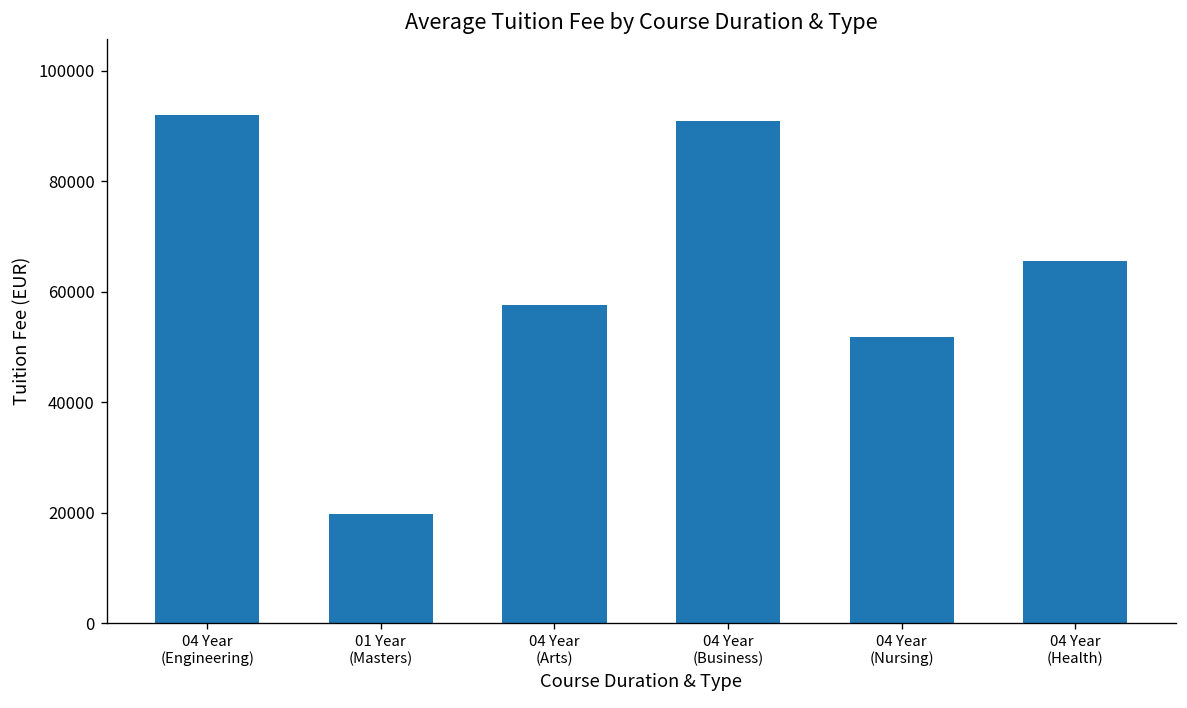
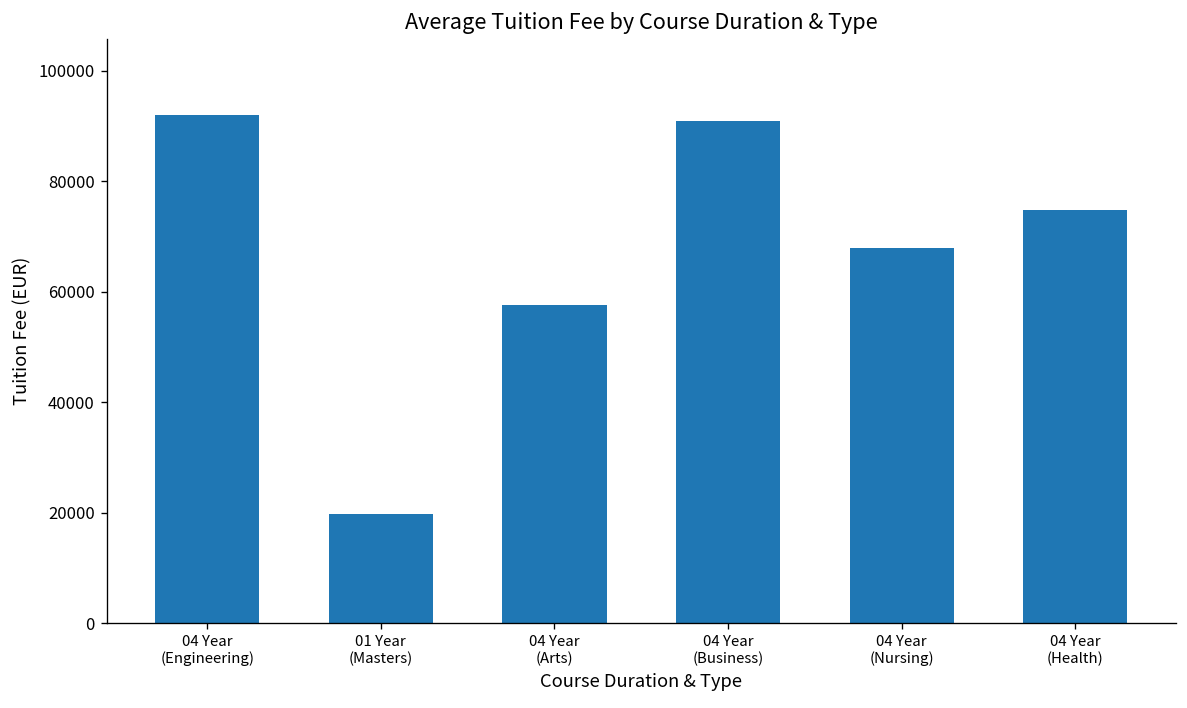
  {
    "04 Year (Engineering)": 92000,
    "01 Year (Masters)": 20000,
    "04 Year (Arts)": 58000,
    "04 Year (Business)": 91000,
-   "04 Year (Nursing)": 52000,
-   "04 Year (Health)": 66000
+   "04 Year (Nursing)": 68000,
+   "04 Year (Health)": 75000
  }
